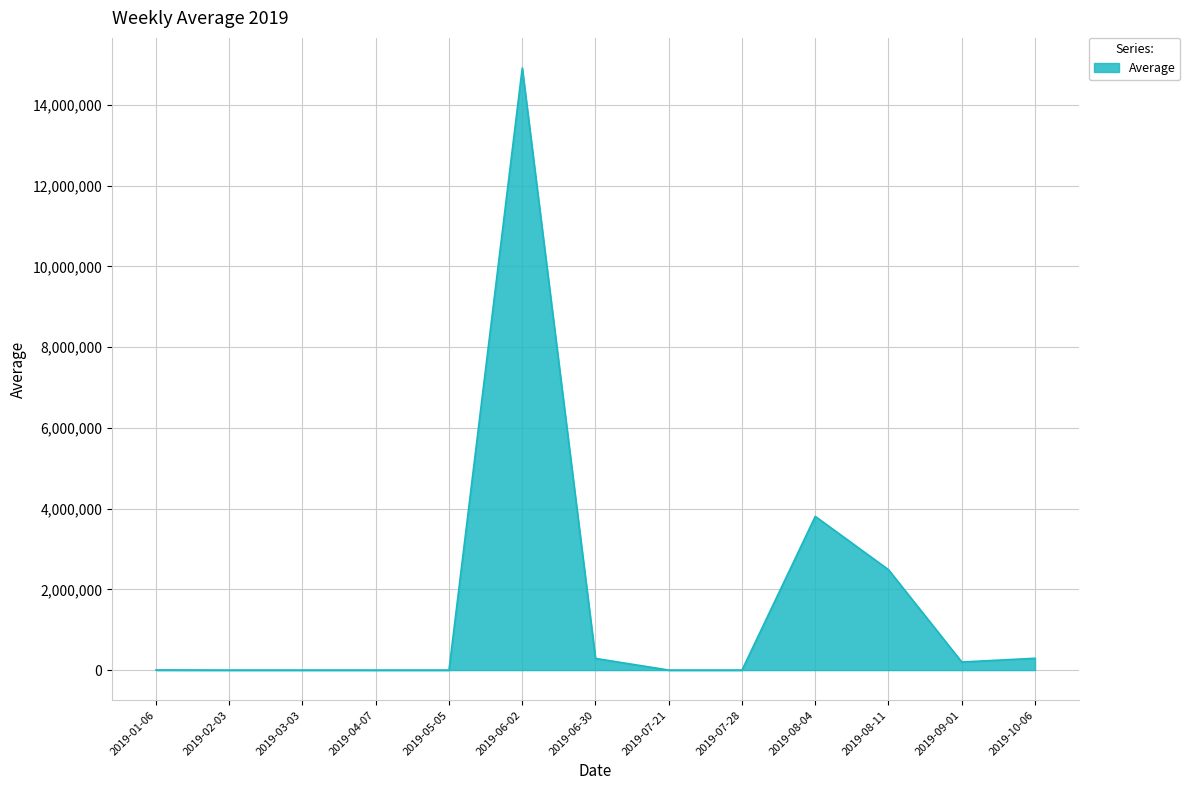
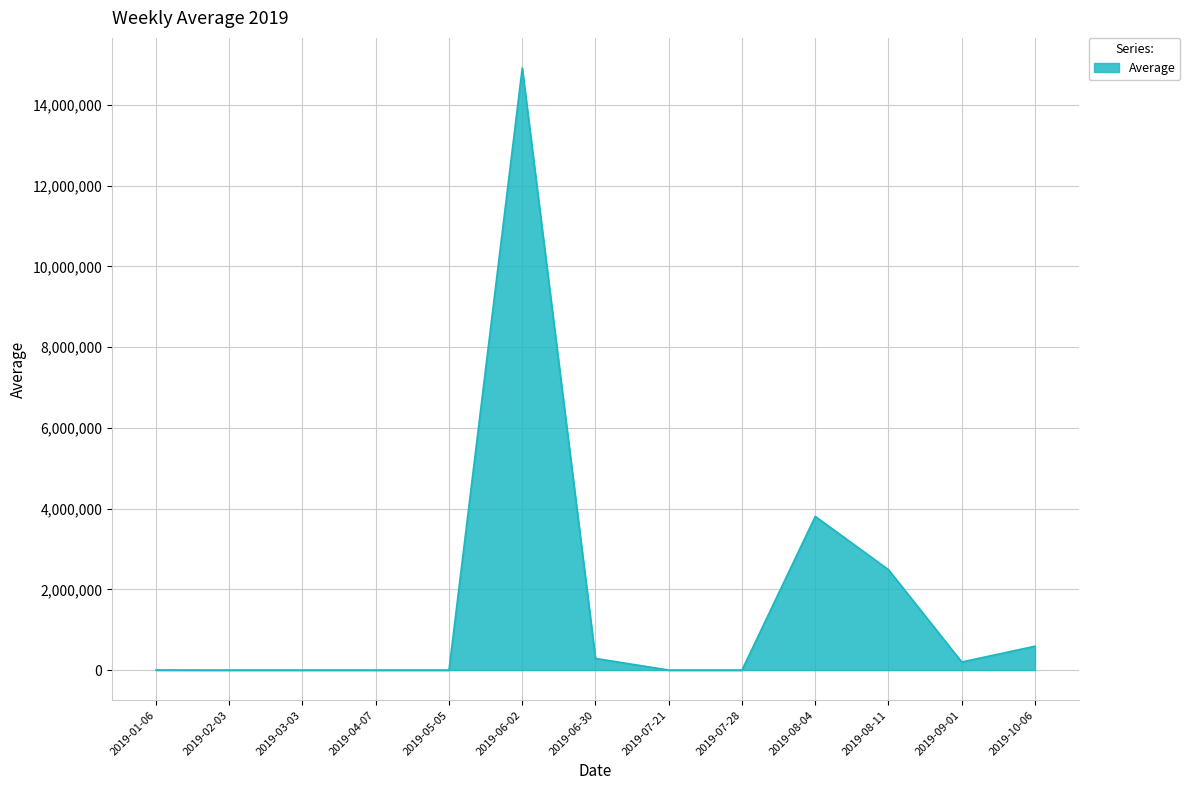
  {
    "2019-01-06": "0",
    "2019-02-03": "0",
    "2019-03-03": "0",
    "2019-04-07": "0",
    "2019-05-05": "0",
    "2019-06-02": "14,900,000",
    "2019-06-30": "300,000",
    "2019-07-21": "0",
    "2019-07-28": "0",
    "2019-08-04": "3,800,000",
    "2019-08-11": "2,500,000",
    "2019-09-01": "200,000",
-   "2019-10-06": "300,000"
+   "2019-10-06": "600,000"
  }
